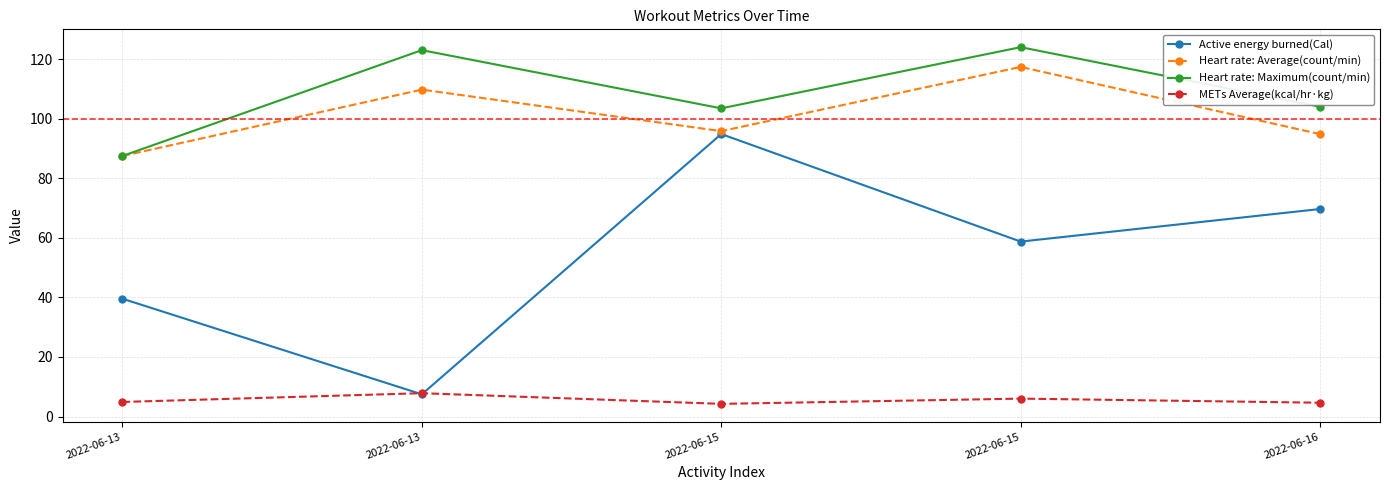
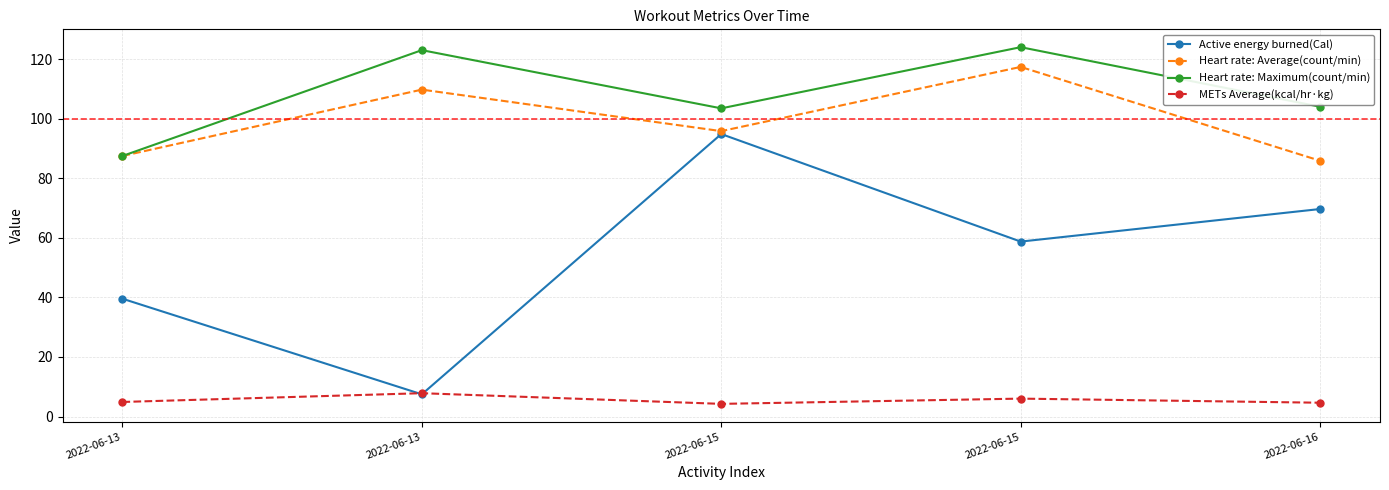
  {
    "Active energy burned(Cal)": {
      "2022-06-16": 70
    },
    "Heart rate: Average(count/min)": {
-     "2022-06-16": 95
+     "2022-06-16": 86
    },
    "Heart rate: Maximum(count/min)": {
      "2022-06-16": 104
    },
    "METs Average(kcal/hr·kg)": {
      "2022-06-16": 5
    }
  }
